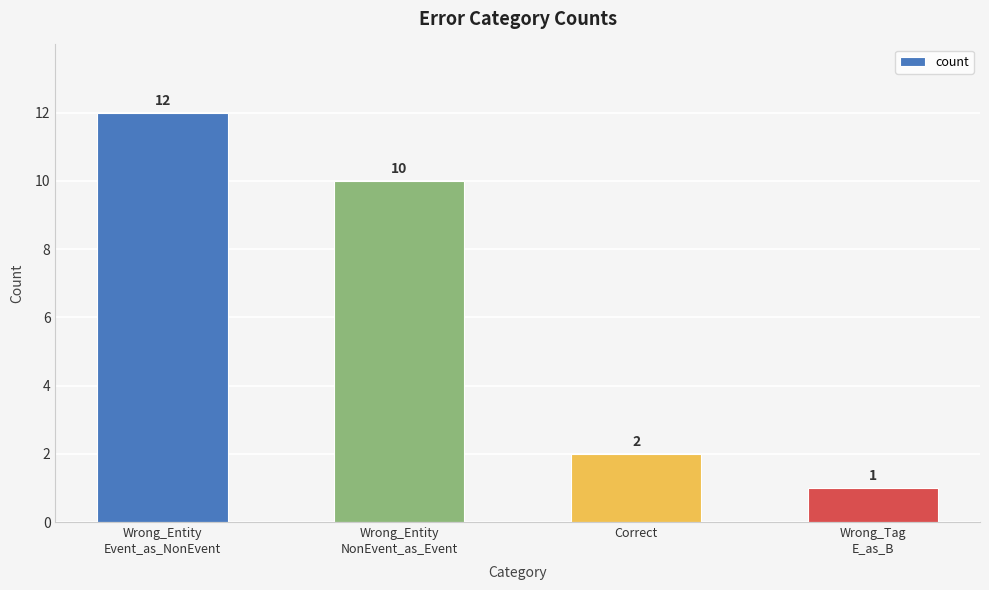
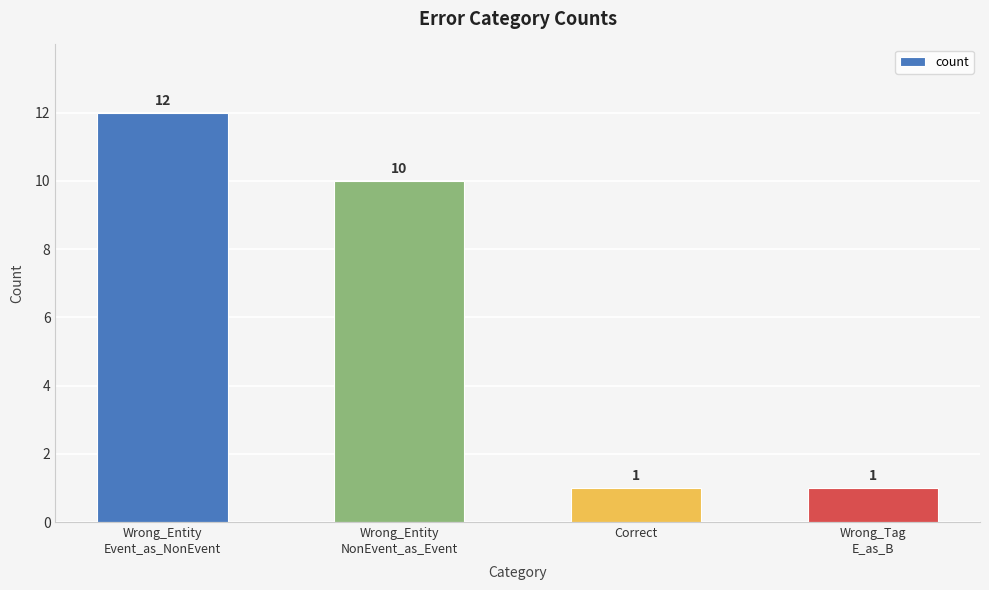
  {
    "Wrong_Entity Event_as_NonEvent": 12,
    "Wrong_Entity NonEvent_as_Event": 10,
-   "Correct": 2,
+   "Correct": 1,
    "Wrong_Tag E_as_B": 1
  }
